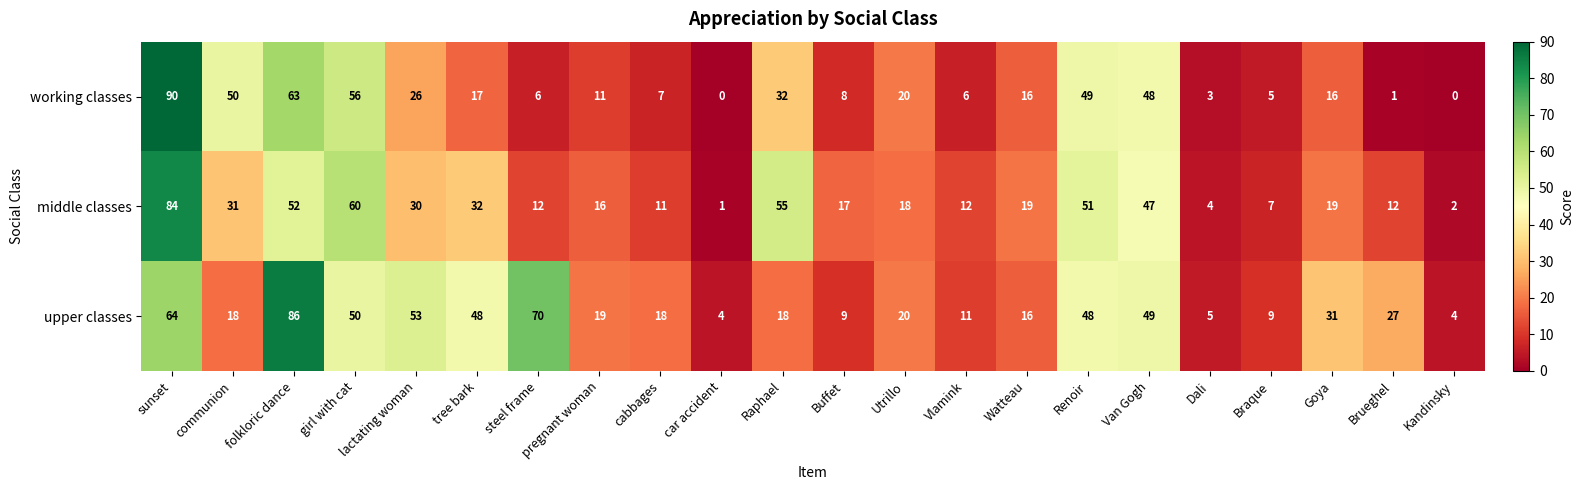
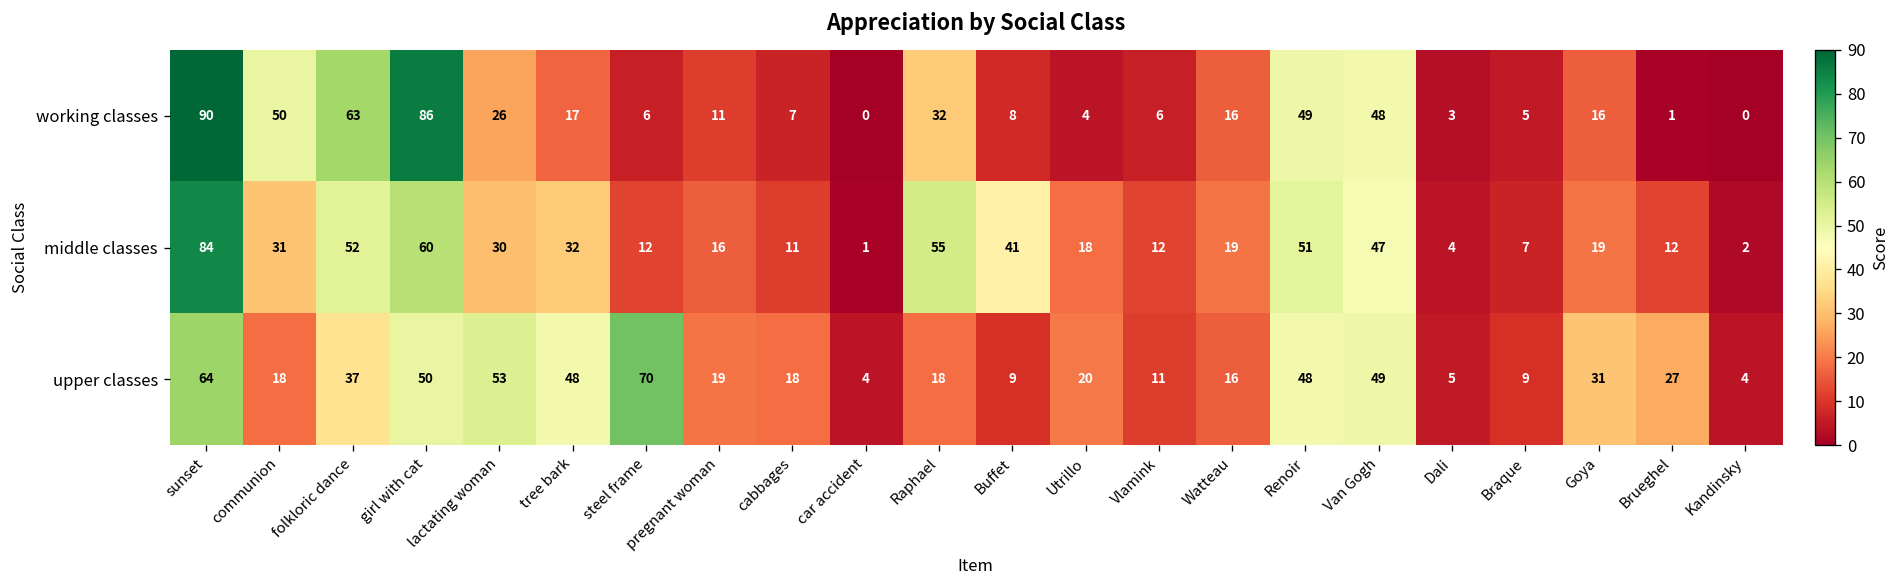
  {
    "working classes": {
      "sunset": 90,
      "communion": 50,
      "folkloric dance": 63,
-     "girl with cat": 56,
+     "girl with cat": 86,
      "lactating woman": 26,
      "tree bark": 17,
      "steel frame": 6,
      "pregnant woman": 11,
      "cabbages": 7,
      "car accident": 0,
      "Raphael": 32,
      "Buffet": 8,
-     "Utrillo": 20,
+     "Utrillo": 4,
      "Vlamink": 6,
      "Watteau": 16,
      "Renoir": 49,
      "Van Gogh": 48,
      "Dali": 3,
      "Braque": 5,
      "Goya": 16,
      "Brueghel": 1,
      "Kandinsky": 0
    },
    "middle classes": {
      "sunset": 84,
      "communion": 31,
      "folkloric dance": 52,
      "girl with cat": 60,
      "lactating woman": 30,
      "tree bark": 32,
      "steel frame": 12,
      "pregnant woman": 16,
      "cabbages": 11,
      "car accident": 1,
      "Raphael": 55,
-     "Buffet": 17,
+     "Buffet": 41,
      "Utrillo": 18,
      "Vlamink": 12,
      "Watteau": 19,
      "Renoir": 51,
      "Van Gogh": 47,
      "Dali": 4,
      "Braque": 7,
      "Goya": 19,
      "Brueghel": 12,
      "Kandinsky": 2
    },
    "upper classes": {
      "sunset": 64,
      "communion": 18,
-     "folkloric dance": 86,
+     "folkloric dance": 37,
      "girl with cat": 50,
      "lactating woman": 53,
      "tree bark": 48,
      "steel frame": 70,
      "pregnant woman": 19,
      "cabbages": 18,
      "car accident": 4,
      "Raphael": 18,
      "Buffet": 9,
      "Utrillo": 20,
      "Vlamink": 11,
      "Watteau": 16,
      "Renoir": 48,
      "Van Gogh": 49,
      "Dali": 5,
      "Braque": 9,
      "Goya": 31,
      "Brueghel": 27,
      "Kandinsky": 4
    }
  }
